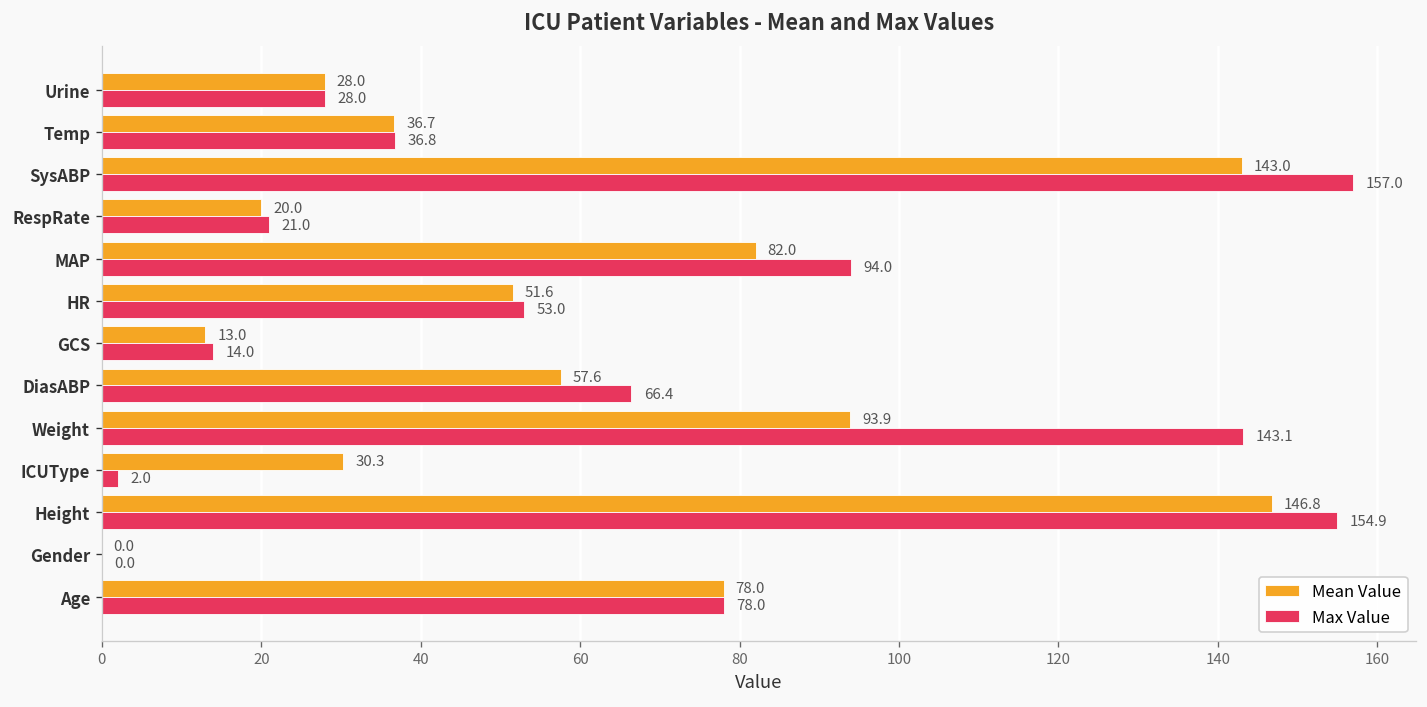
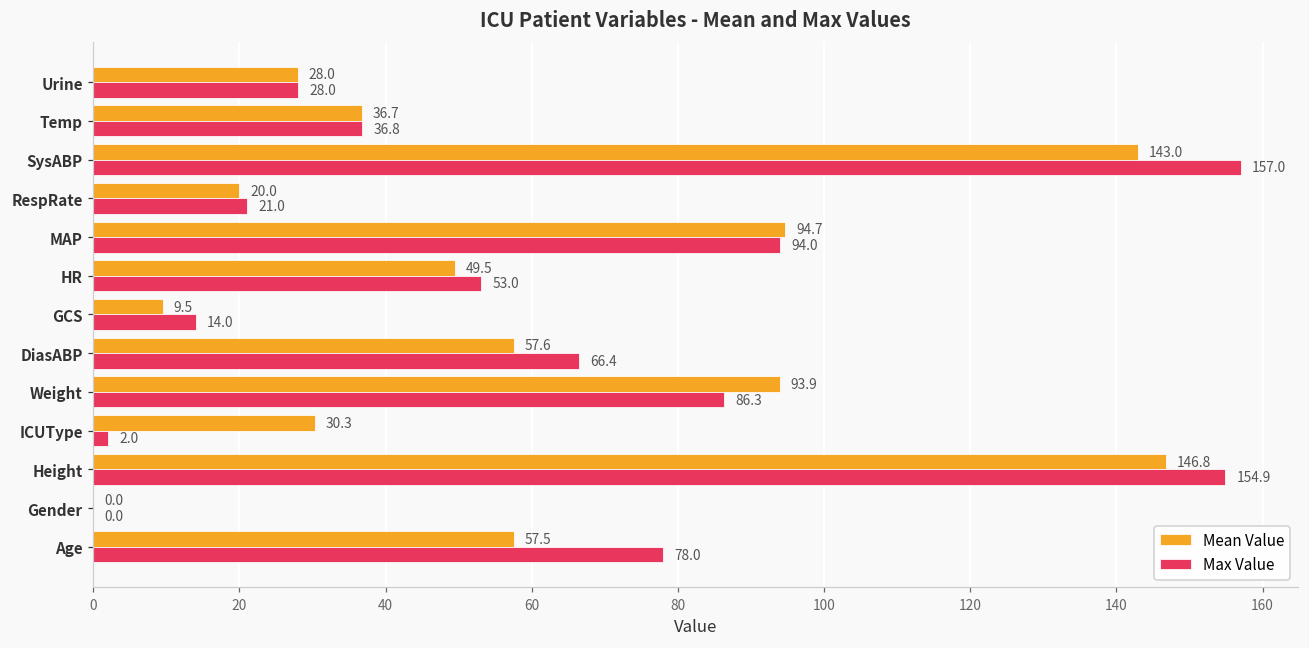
  {
    "Mean Value": {
      "Urine": 28.0,
      "Temp": 36.7,
      "SysABP": 143.0,
      "RespRate": 20.0,
-     "MAP": 82.0,
-     "HR": 51.6,
-     "GCS": 13.0,
+     "MAP": 94.7,
+     "HR": 49.5,
+     "GCS": 9.5,
      "DiasABP": 57.6,
      "Weight": 93.9,
      "ICUType": 30.3,
      "Height": 146.8,
      "Gender": 0.0,
-     "Age": 78.0
+     "Age": 57.5
    },
    "Max Value": {
      "Urine": 28.0,
      "Temp": 36.8,
      "SysABP": 157.0,
      "RespRate": 21.0,
      "MAP": 94.0,
      "HR": 53.0,
      "GCS": 14.0,
      "DiasABP": 66.4,
-     "Weight": 143.1,
+     "Weight": 86.3,
      "ICUType": 2.0,
      "Height": 154.9,
      "Gender": 0.0,
      "Age": 78.0
    }
  }
